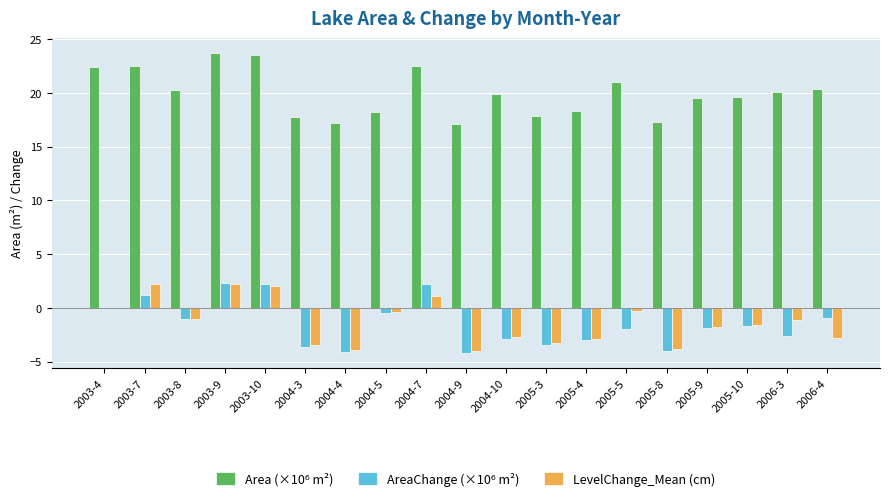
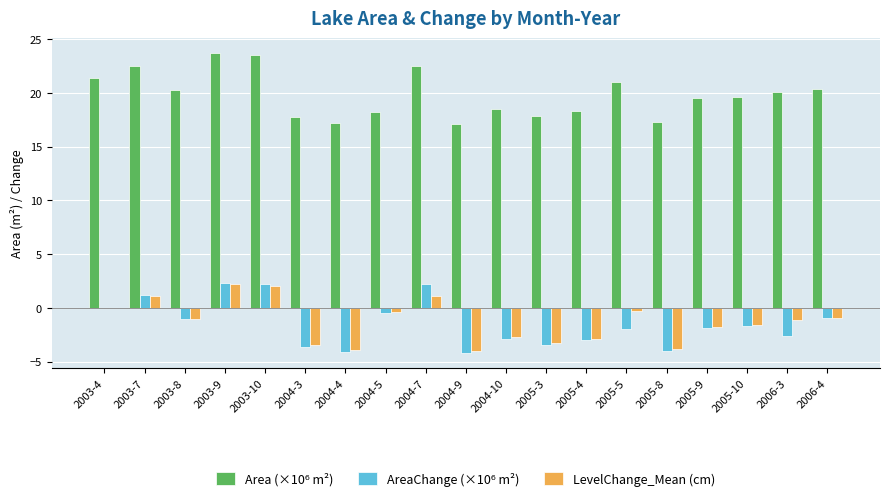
  {
    "Area (×10⁶ m²)": {
-     "2003-4": 22.4,
+     "2003-4": 21.4,
      "2003-7": 22.5,
      "2003-8": 20.3,
      "2003-9": 23.7,
      "2003-10": 23.5,
      "2004-3": 17.7,
      "2004-4": 17.2,
      "2004-5": 18.2,
      "2004-7": 22.5,
      "2004-9": 17.1,
-     "2004-10": 19.9,
+     "2004-10": 18.5,
      "2005-3": 17.9,
      "2005-4": 18.3,
      "2005-5": 21.1,
      "2005-8": 17.3,
      "2005-9": 19.5,
      "2005-10": 19.6,
      "2006-3": 20.1,
      "2006-4": 20.4
    },
    "AreaChange (×10⁶ m²)": {
      "2003-4": 0.0,
      "2003-7": 1.2,
      "2003-8": -1.1,
      "2003-9": 2.3,
      "2003-10": 2.2,
      "2004-3": -3.6,
      "2004-4": -4.1,
      "2004-5": -0.4,
      "2004-7": 2.2,
      "2004-9": -4.2,
      "2004-10": -2.9,
      "2005-3": -3.5,
      "2005-4": -3.0,
      "2005-5": -2.0,
      "2005-8": -4.0,
      "2005-9": -1.8,
      "2005-10": -1.7,
      "2006-3": -2.6,
      "2006-4": -1.0
    },
    "LevelChange_Mean (cm)": {
      "2003-4": 0.0,
-     "2003-7": 2.3,
+     "2003-7": 1.1,
      "2003-8": -1.0,
      "2003-9": 2.2,
      "2003-10": 2.1,
      "2004-3": -3.4,
      "2004-4": -3.9,
      "2004-5": -0.4,
      "2004-7": 1.1,
      "2004-9": -4.0,
      "2004-10": -2.7,
      "2005-3": -3.3,
      "2005-4": -2.9,
      "2005-5": -0.3,
      "2005-8": -3.8,
      "2005-9": -1.7,
      "2005-10": -1.6,
      "2006-3": -1.2,
-     "2006-4": -2.8
+     "2006-4": -0.9
    }
  }
